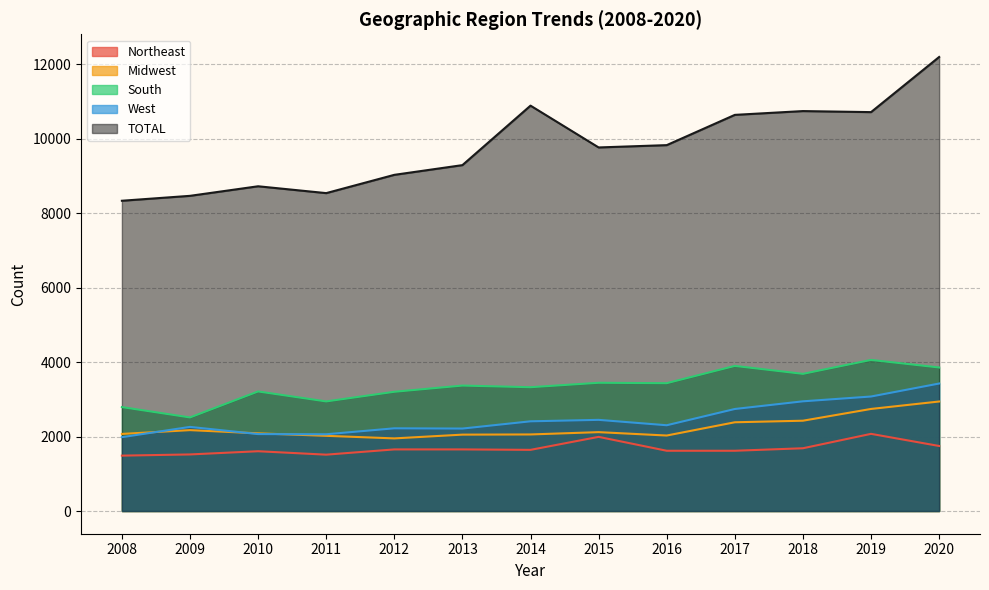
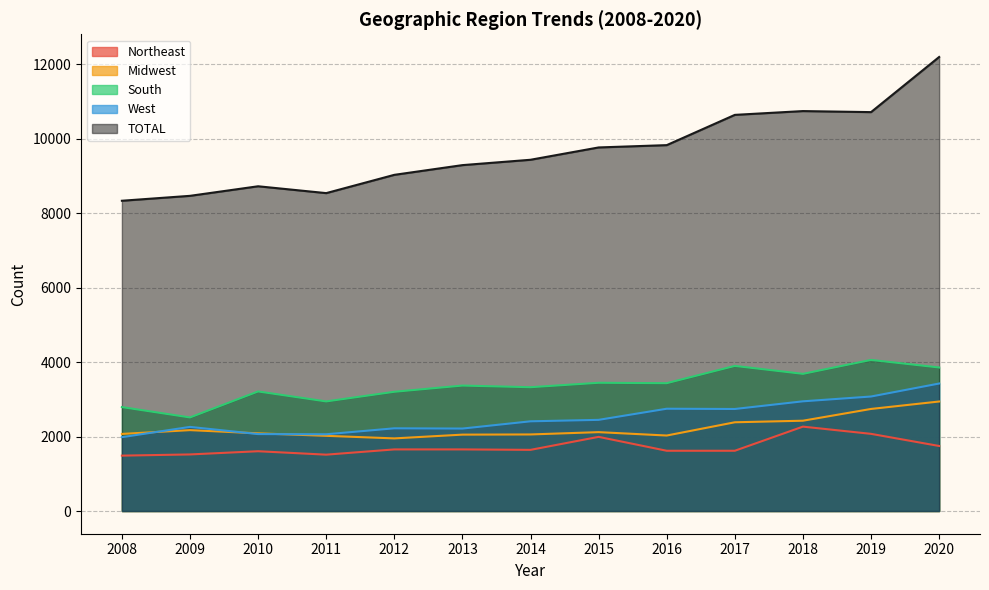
  {
    "Northeast": {
      "2008": 1500,
      "2009": 1500,
      "2010": 1600,
      "2011": 1500,
      "2012": 1700,
      "2013": 1700,
      "2014": 1600,
      "2015": 2000,
      "2016": 1600,
      "2017": 1600,
-     "2018": 1700,
+     "2018": 2300,
      "2019": 2100,
      "2020": 1700
    },
    "Midwest": {
      "2008": 2100,
      "2009": 2200,
      "2012": 2000,
      "2013": 2100,
      "2014": 2100,
      "2015": 2100,
      "2016": 2000,
      "2017": 2400,
      "2018": 2400,
      "2019": 2700,
      "2020": 2900
    },
    "South": {
      "2008": 2800,
      "2009": 2500,
      "2010": 3200,
      "2011": 2900,
      "2012": 3200,
      "2013": 3400,
      "2014": 3300,
      "2015": 3400,
      "2016": 3400,
      "2017": 3900,
      "2018": 3700,
      "2019": 4100,
      "2020": 3900
    },
    "West": {
      "2008": 2000,
      "2009": 2300,
      "2012": 2200,
      "2013": 2200,
      "2014": 2400,
      "2015": 2400,
-     "2016": 2300,
+     "2016": 2700,
      "2017": 2700,
      "2018": 2900,
      "2019": 3100,
      "2020": 3400
    },
    "TOTAL": {
      "2008": 8300,
      "2009": 8500,
      "2010": 8700,
      "2011": 8500,
      "2012": 9000,
      "2013": 9300,
-     "2014": 10900,
+     "2014": 9400,
      "2015": 9800,
      "2016": 9800,
      "2017": 10600,
      "2018": 10700,
      "2019": 10700,
      "2020": 12200
    }
  }
